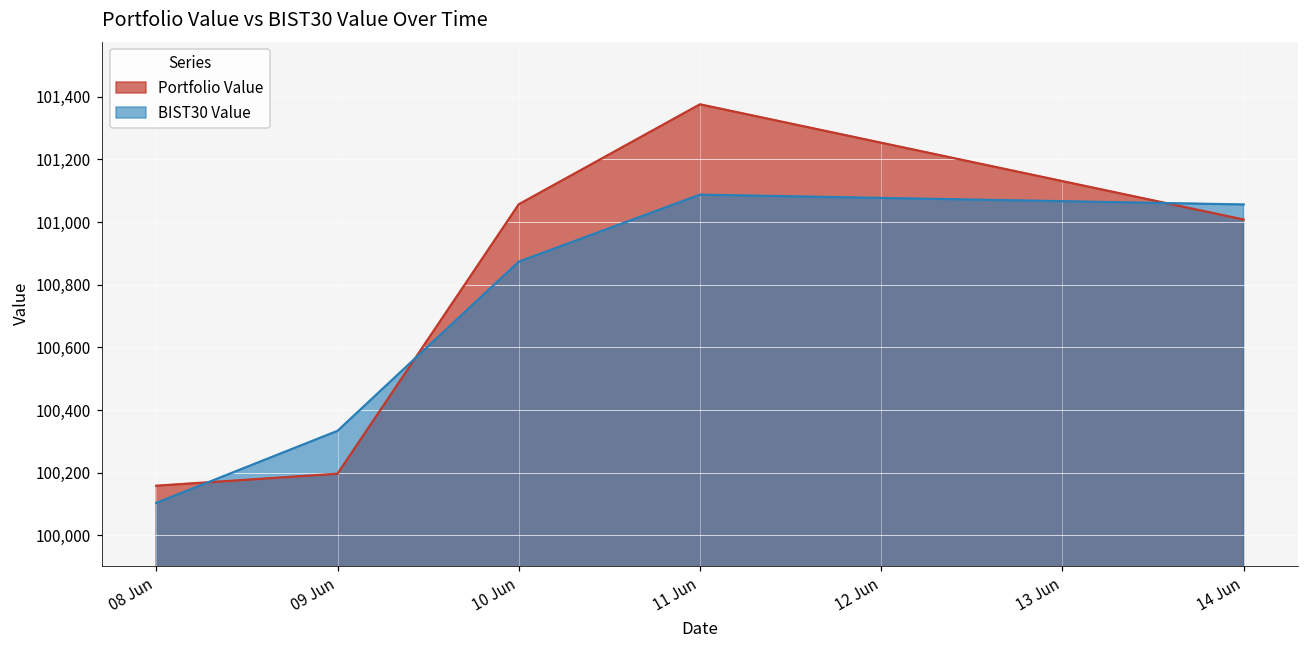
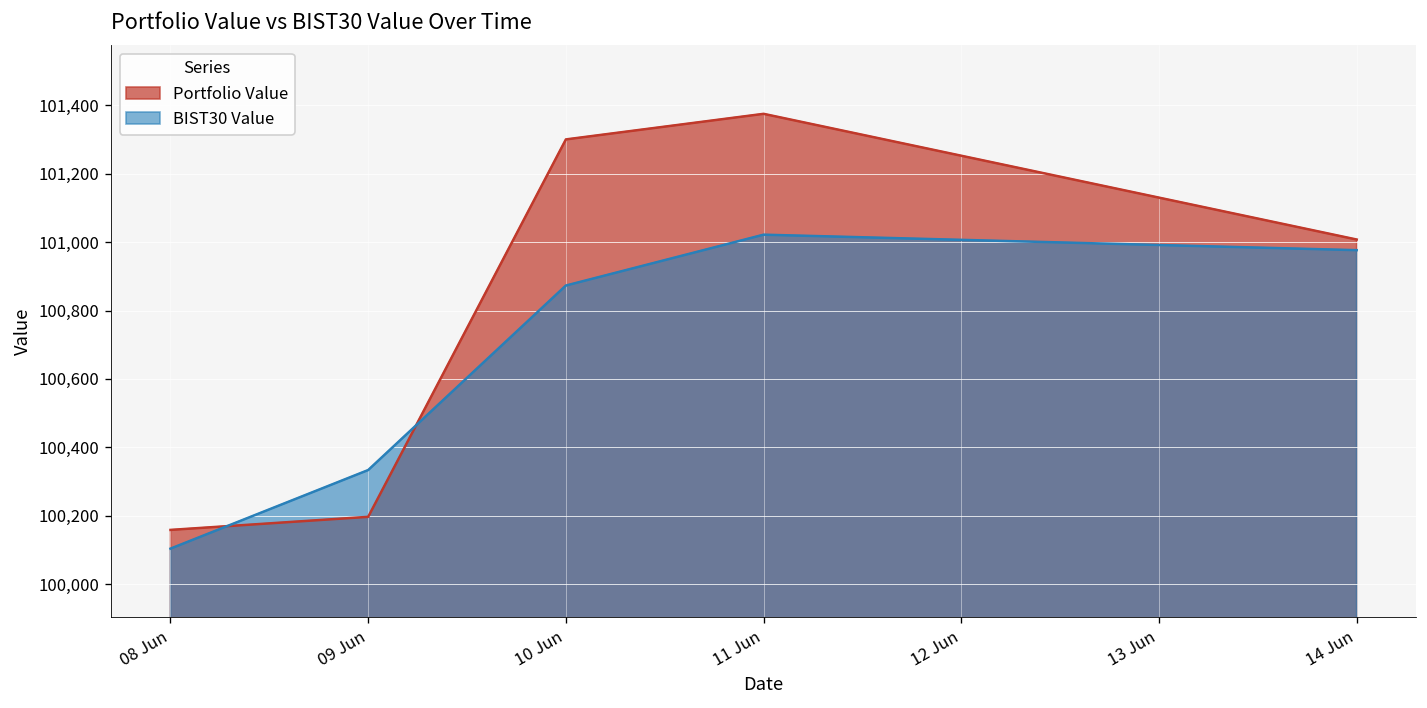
  {
    "Portfolio Value": {
      "08 Jun": "100,160",
      "09 Jun": "100,200",
-     "10 Jun": "101,060",
+     "10 Jun": "101,300",
      "11 Jun": "101,380",
      "14 Jun": "101,010"
    },
    "BIST30 Value": {
      "08 Jun": "100,100",
      "09 Jun": "100,330",
      "10 Jun": "100,870",
-     "11 Jun": "101,090",
-     "14 Jun": "101,060"
+     "11 Jun": "101,020",
+     "14 Jun": "100,980"
    }
  }
